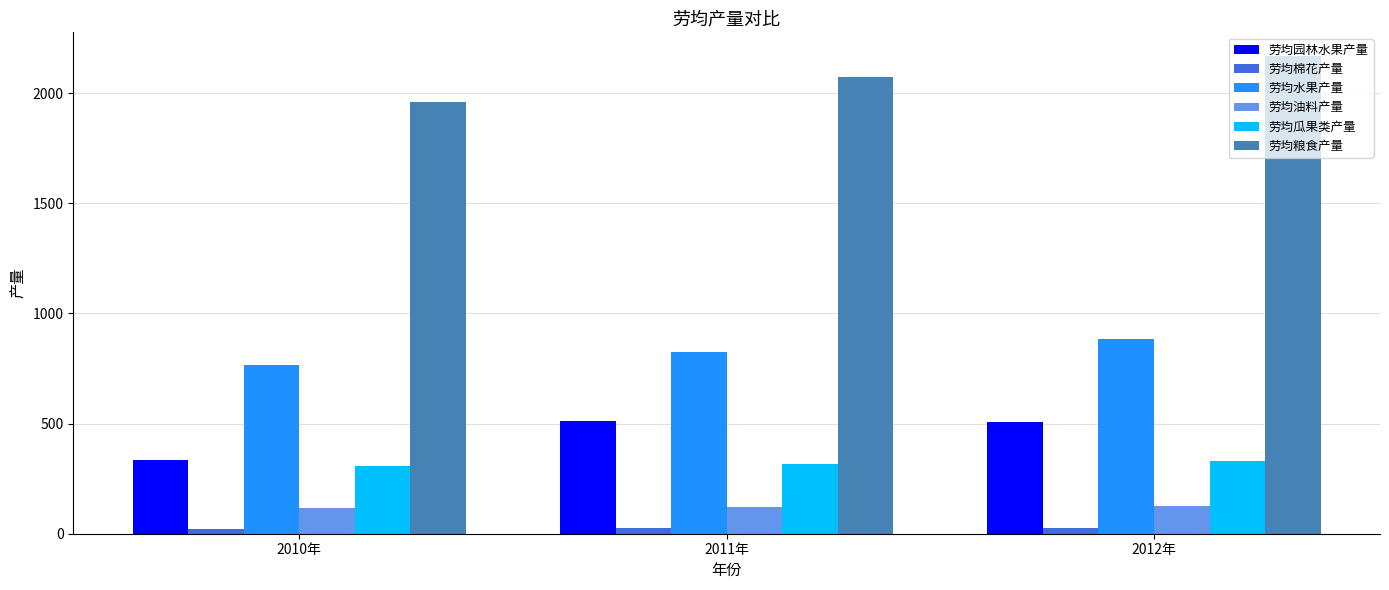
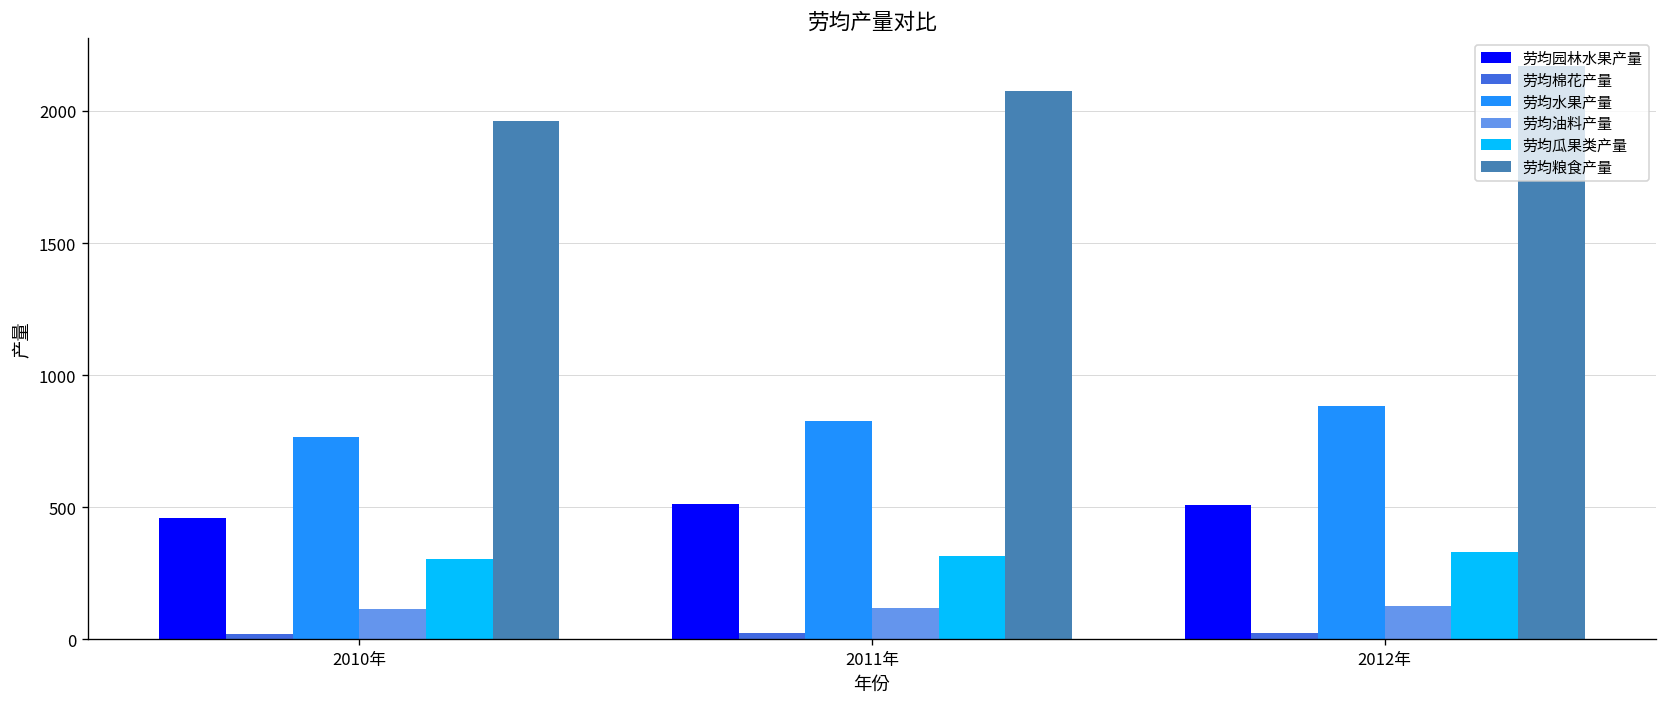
  {
    "劳均园林水果产量": {
-     "2010年": 340,
+     "2010年": 460,
      "2011年": 510,
      "2012年": 510
    }
  }
